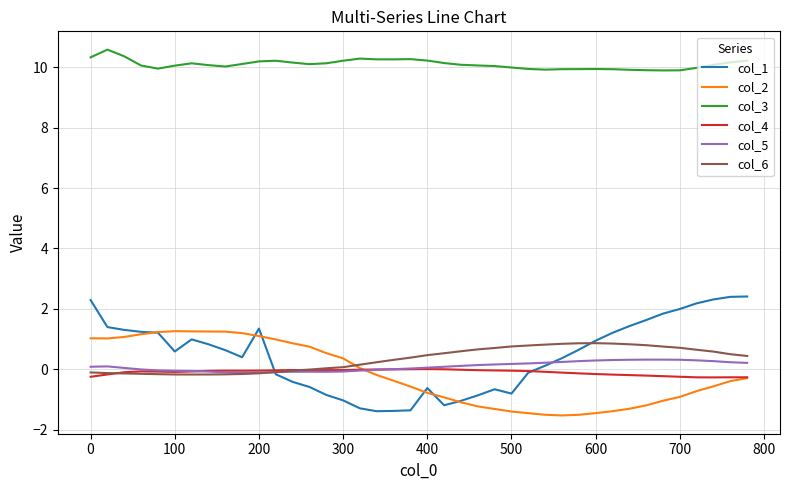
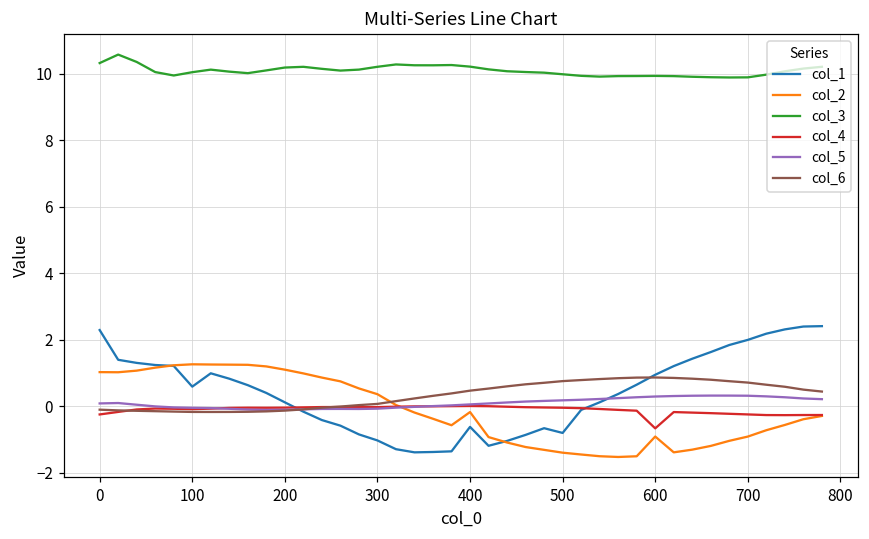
  {
    "col_1": {
      "0": 2.3,
      "100": 0.6,
-     "200": 1.4,
+     "200": 0.1,
      "300": -1.0,
      "400": -0.6,
      "500": -0.8,
      "700": 2.0
    },
    "col_2": {
      "0": 1.0,
      "100": 1.3,
      "200": 1.1,
      "300": 0.4,
-     "400": -0.8,
+     "400": -0.2,
      "500": -1.4,
-     "600": -1.4,
+     "600": -0.9,
      "700": -0.9
    },
    "col_3": {
      "0": 10.3,
      "100": 10.0,
      "200": 10.2,
      "300": 10.2,
      "400": 10.2,
      "500": 10.0,
      "600": 9.9,
      "700": 9.9
    },
    "col_4": {
      "0": -0.2,
      "500": 0.0,
-     "600": -0.2,
+     "600": -0.7,
      "700": -0.2
    },
    "col_5": {
      "0": 0.1,
      "500": 0.2,
      "600": 0.3,
      "700": 0.3
    },
    "col_6": {
      "0": -0.1,
      "300": 0.1,
      "400": 0.5,
      "500": 0.8,
      "700": 0.7
    }
  }
